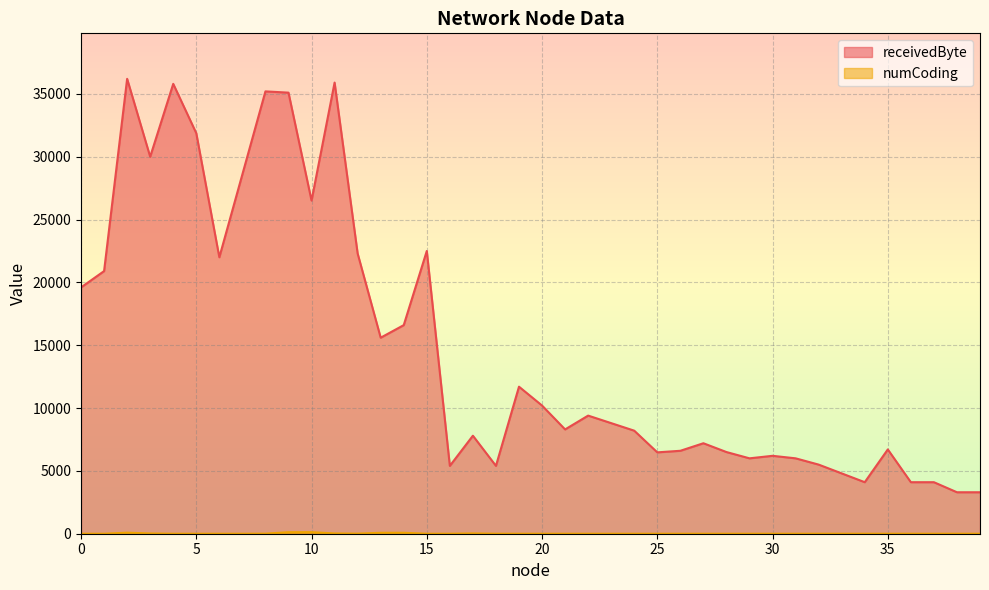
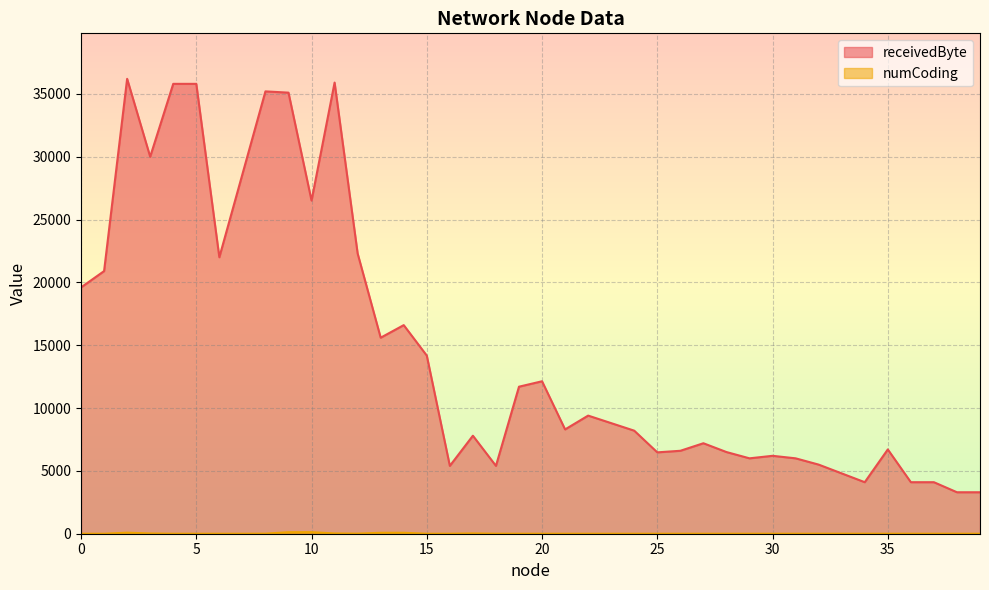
  {
    "receivedByte": {
      "0": 19600,
-     "5": 31900,
+     "5": 35800,
      "10": 26500,
-     "15": 22500,
-     "20": 10200,
+     "15": 14200,
+     "20": 12100,
      "25": 6500,
      "30": 6200,
      "35": 6700
    },
    "numCoding": {
      "0": 0,
      "5": 0,
      "10": 100,
      "15": 0,
      "20": 0,
      "25": 0,
      "30": 0,
      "35": 0
    }
  }
